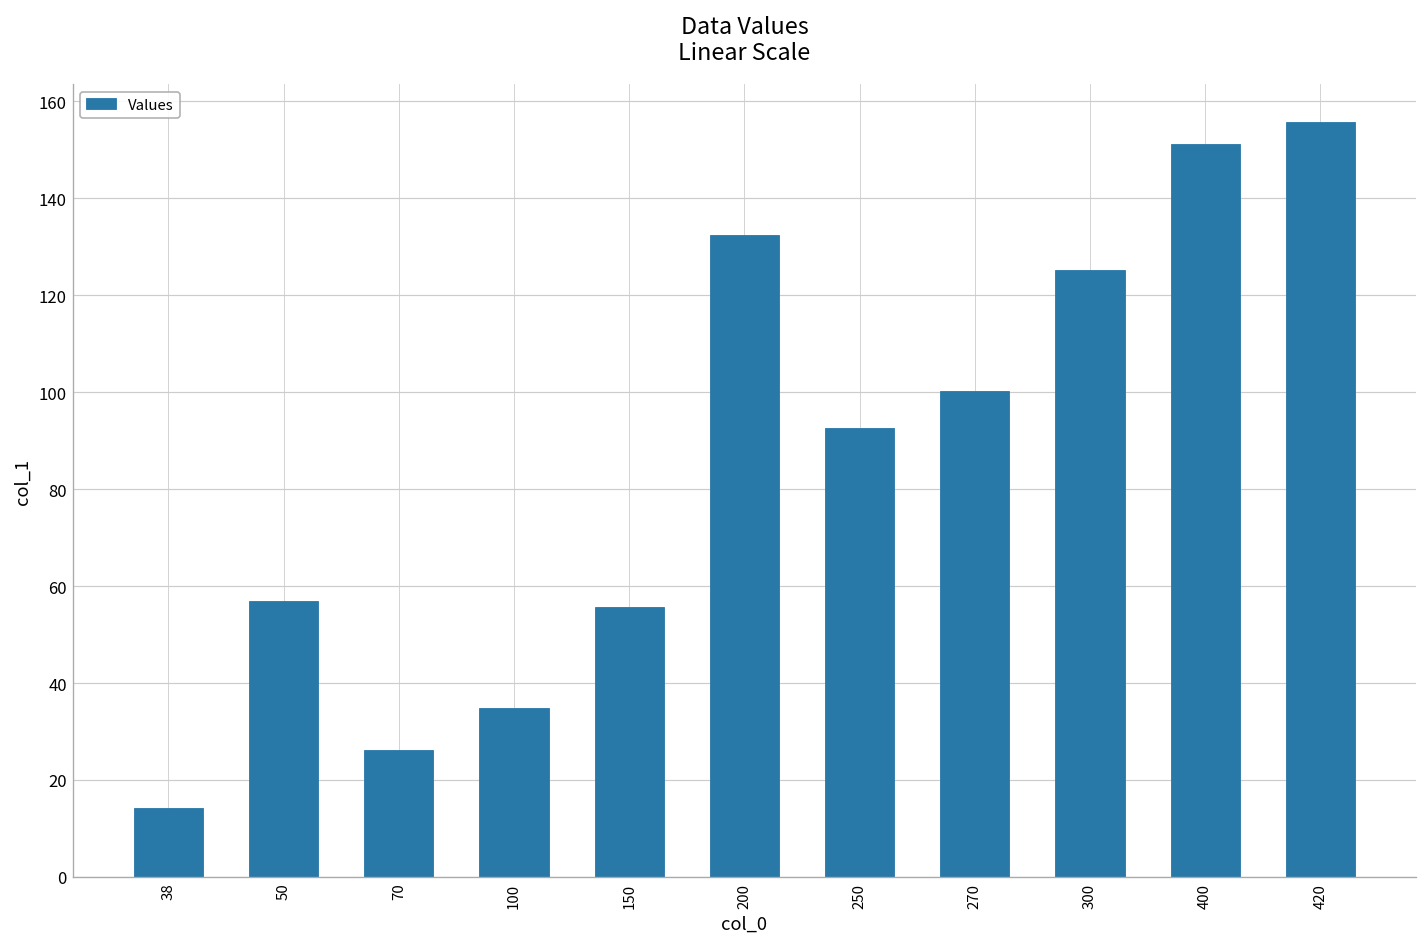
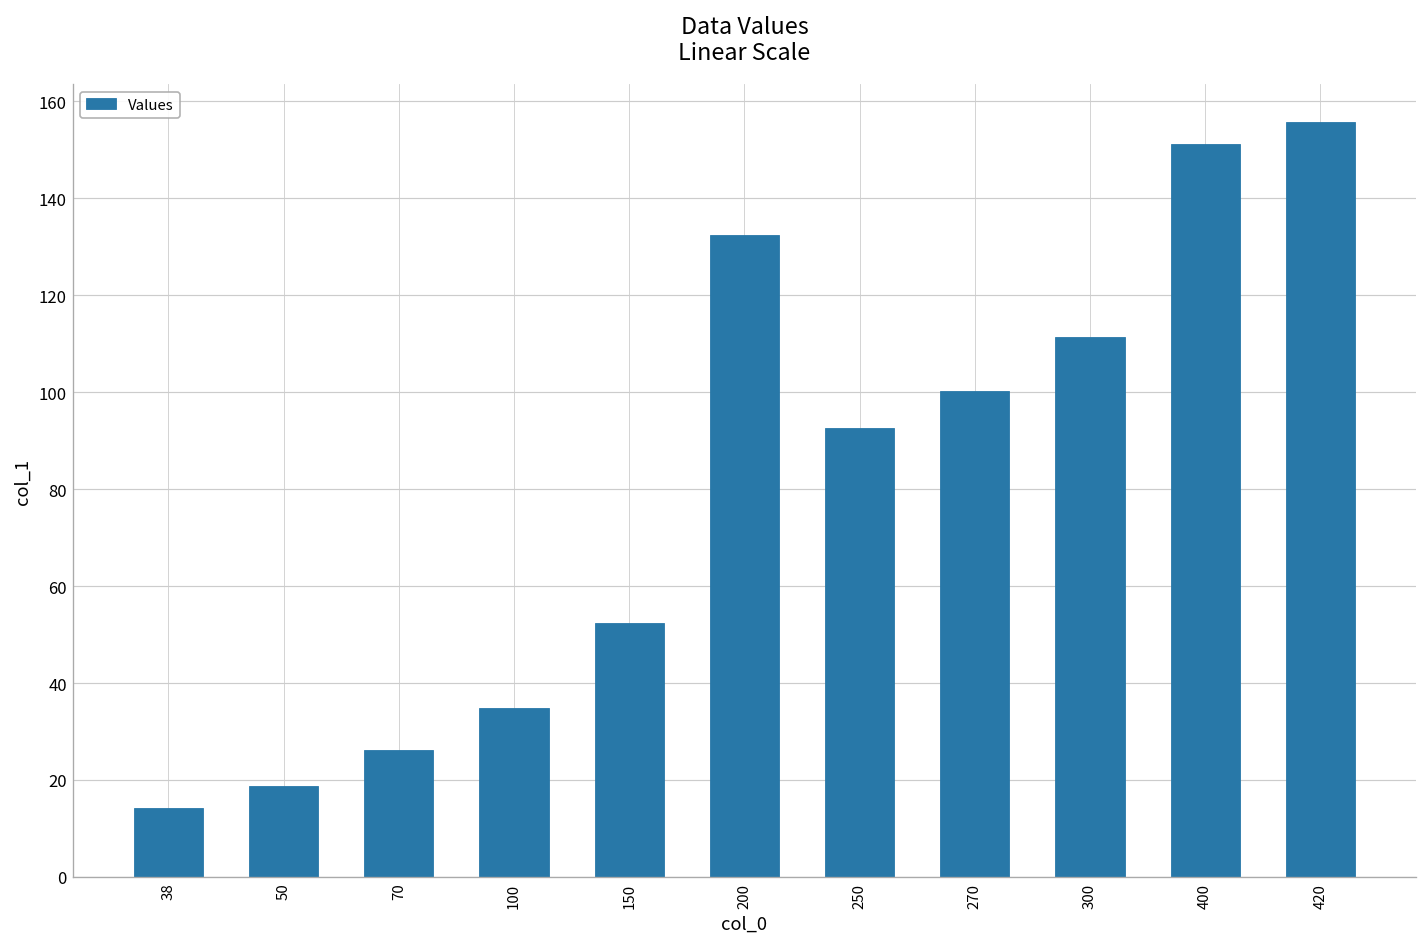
  {
    "38": 14,
-   "50": 57,
+   "50": 19,
    "70": 26,
    "100": 35,
-   "150": 56,
+   "150": 52,
    "200": 132,
    "250": 93,
    "270": 100,
-   "300": 125,
+   "300": 111,
    "400": 151,
    "420": 156
  }
